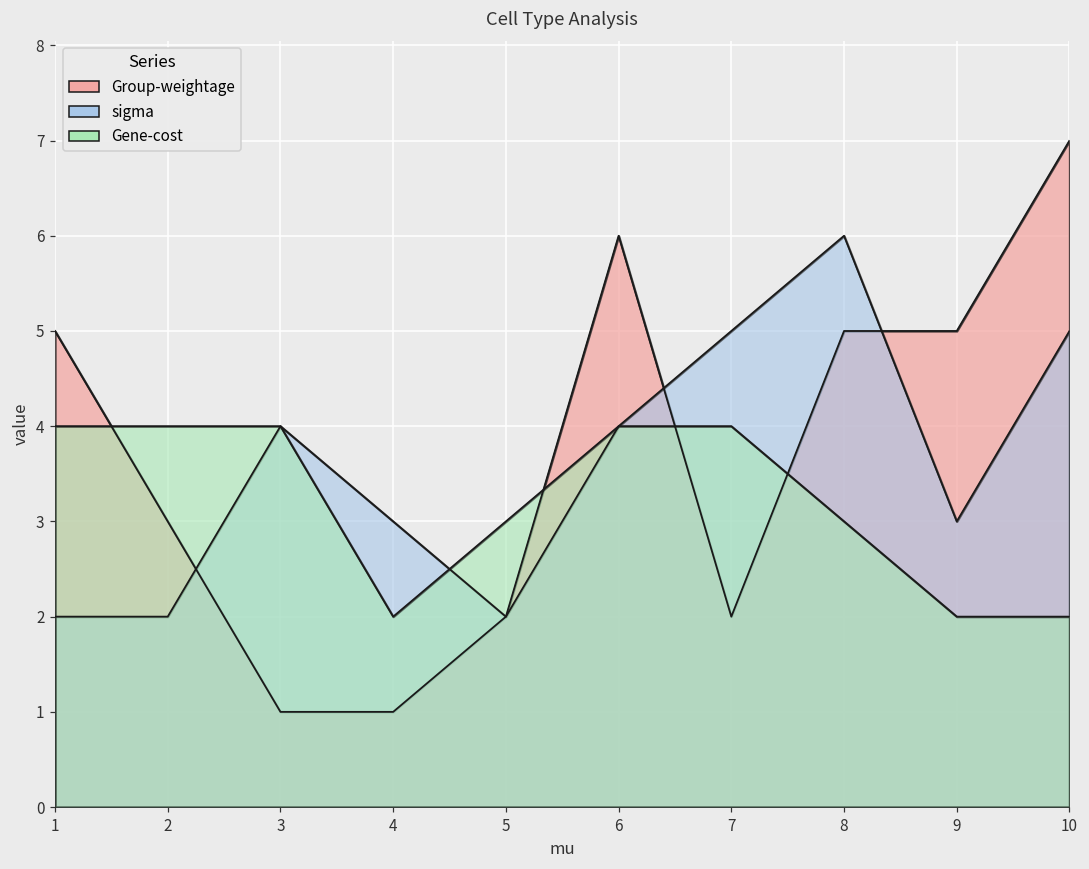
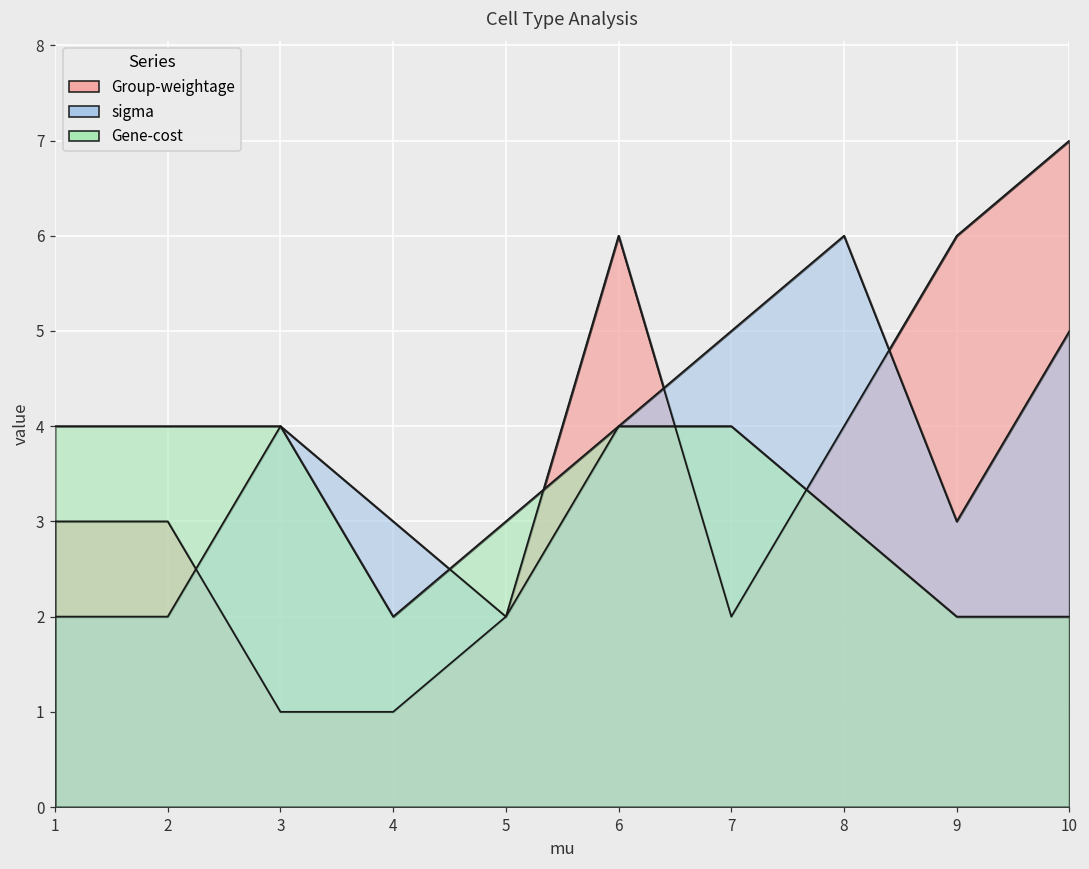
  {
    "Group-weightage": {
-     "1": 5,
+     "1": 3,
      "2": 3,
      "3": 1,
      "4": 1,
      "6": 6,
      "7": 2,
-     "8": 5,
-     "9": 5,
+     "8": 4,
+     "9": 6,
      "10": 7
    }
  }
